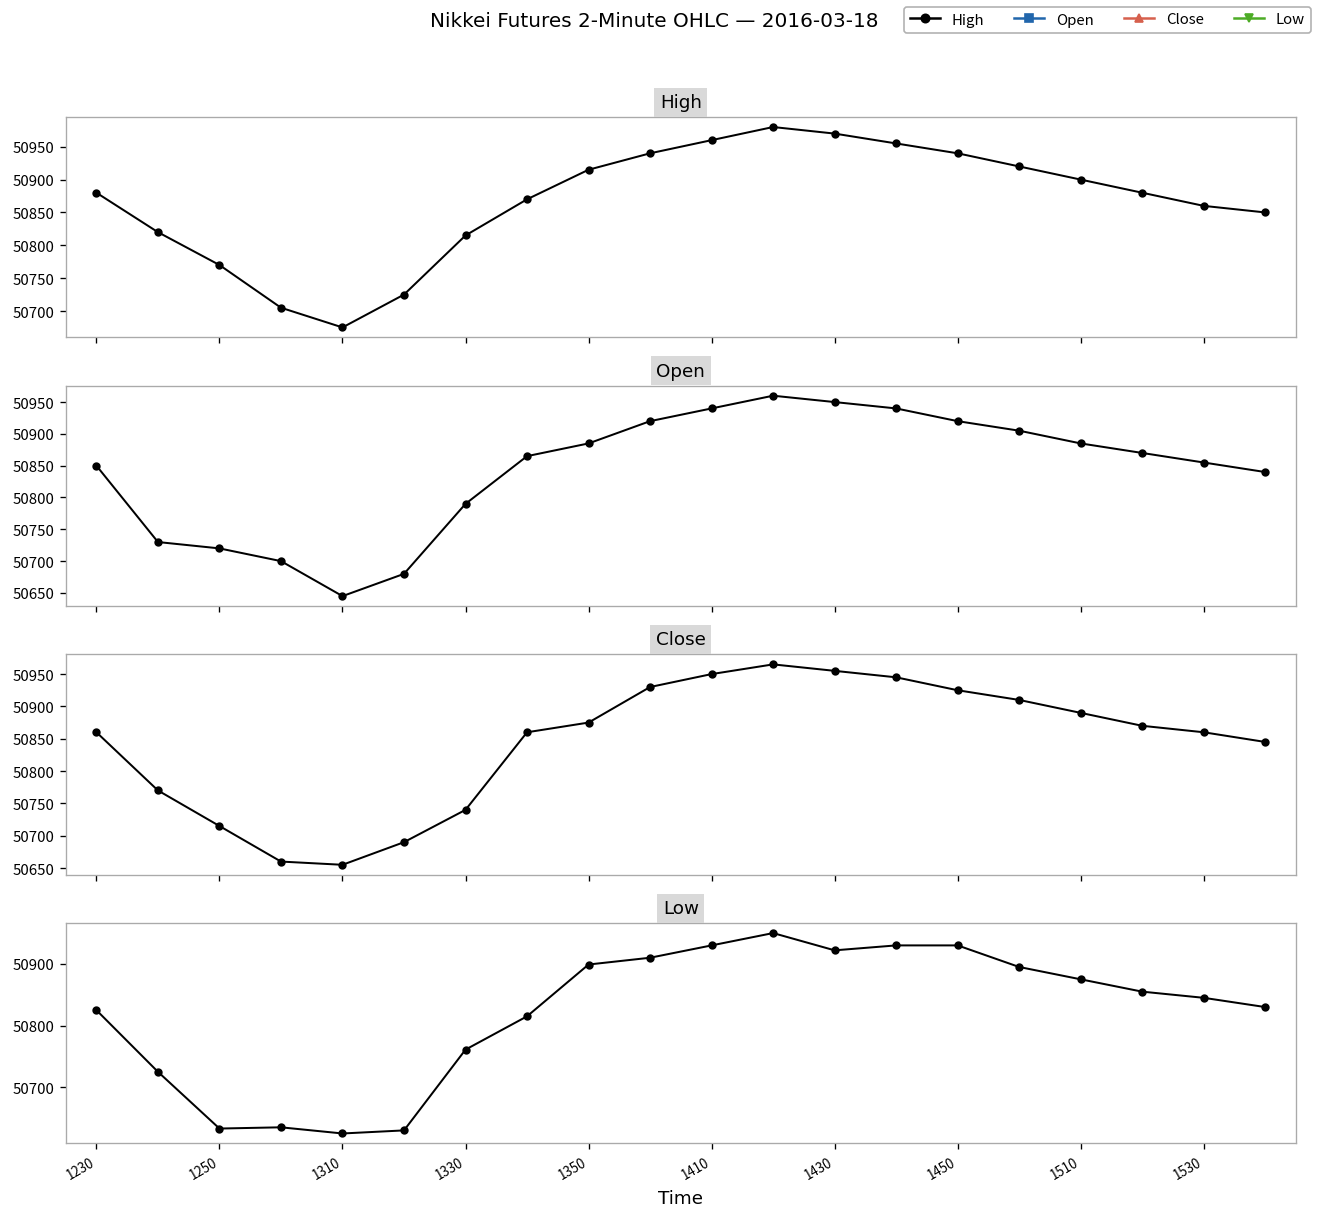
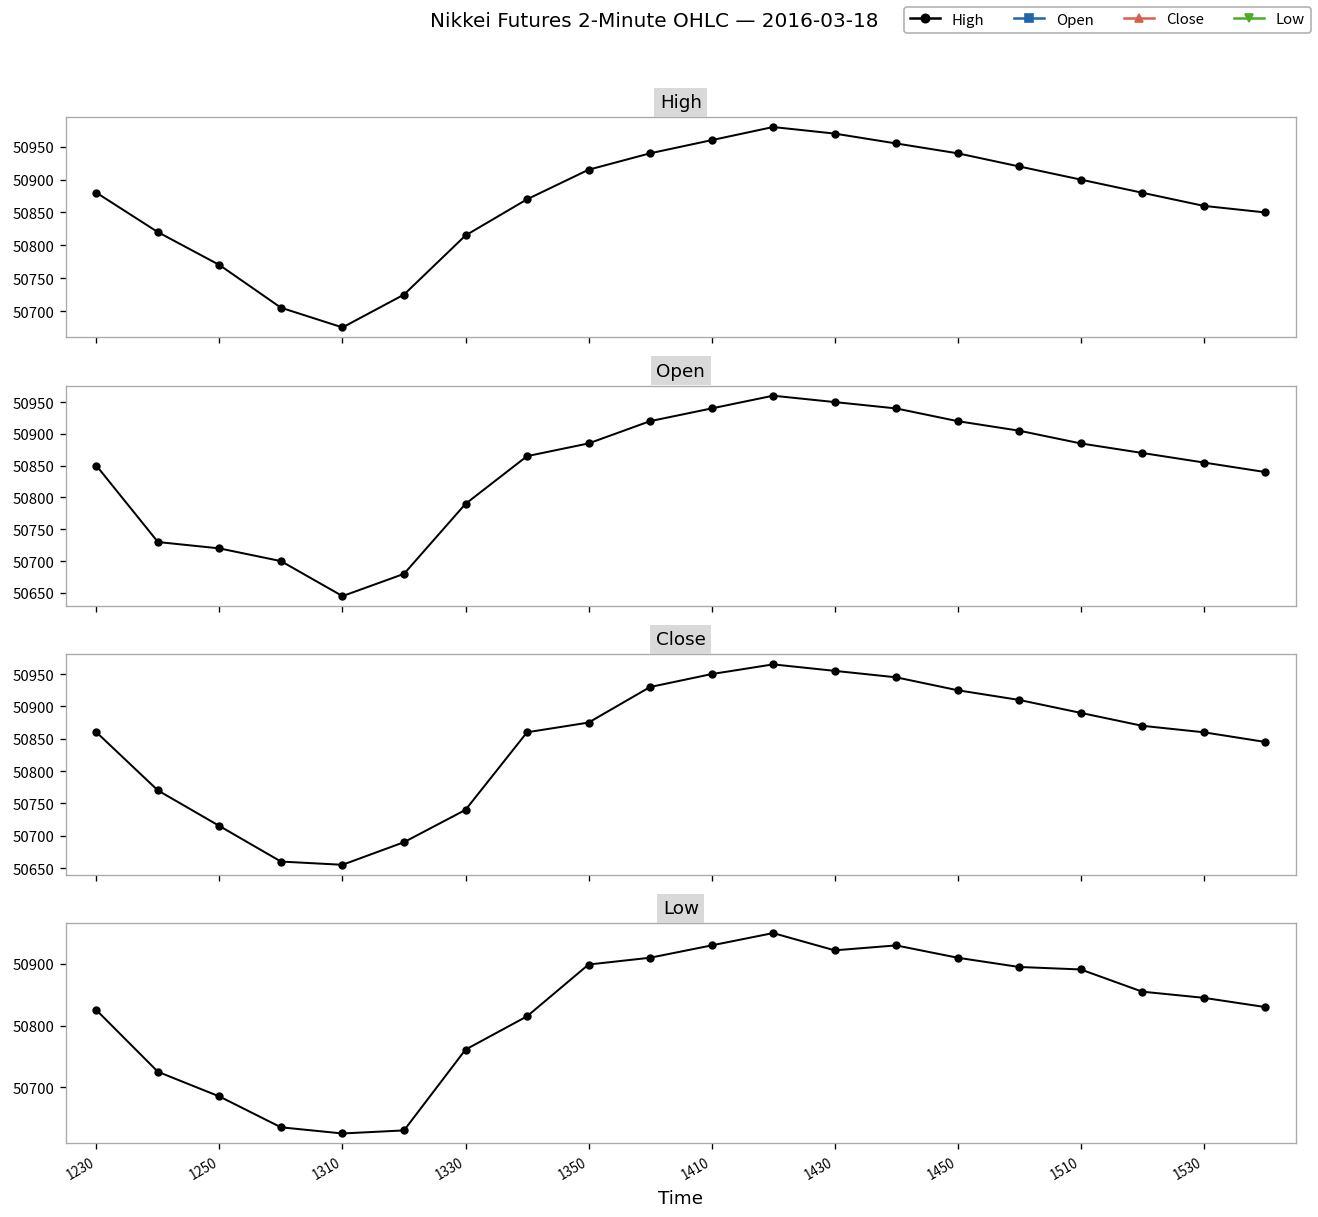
  {
    "Low": {
      "1230": 50830,
-     "1250": 50630,
+     "1250": 50690,
      "1310": 50630,
      "1330": 50760,
      "1350": 50900,
      "1410": 50930,
      "1430": 50920,
-     "1450": 50930,
-     "1510": 50880,
+     "1450": 50910,
+     "1510": 50890,
      "1530": 50850
    }
  }
